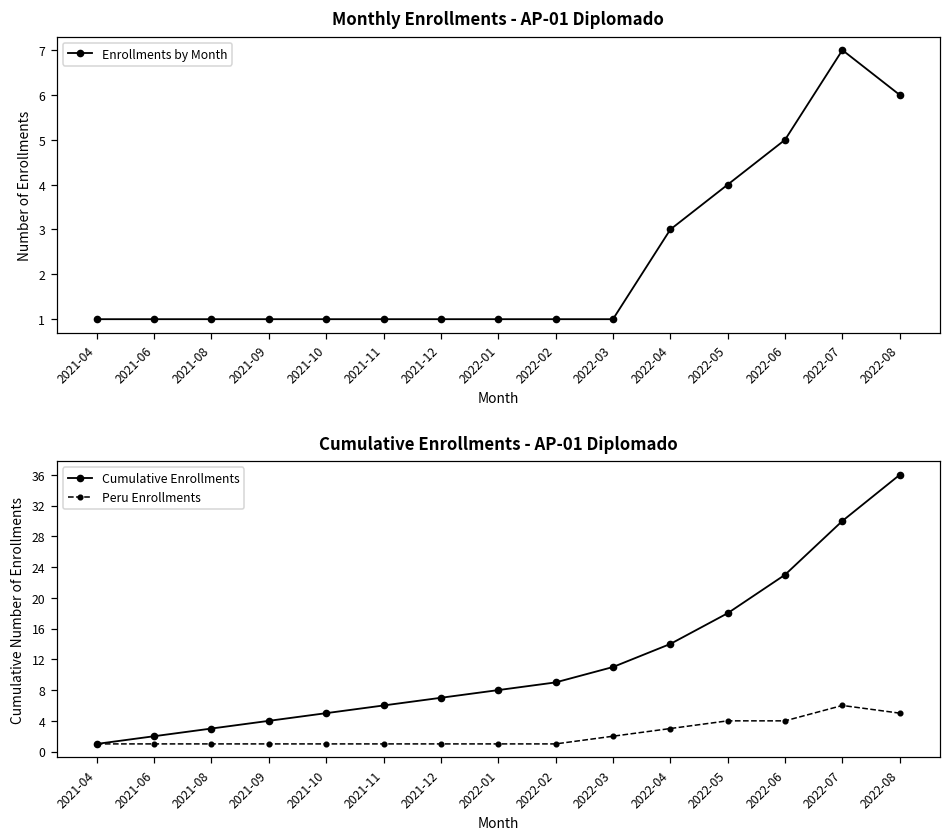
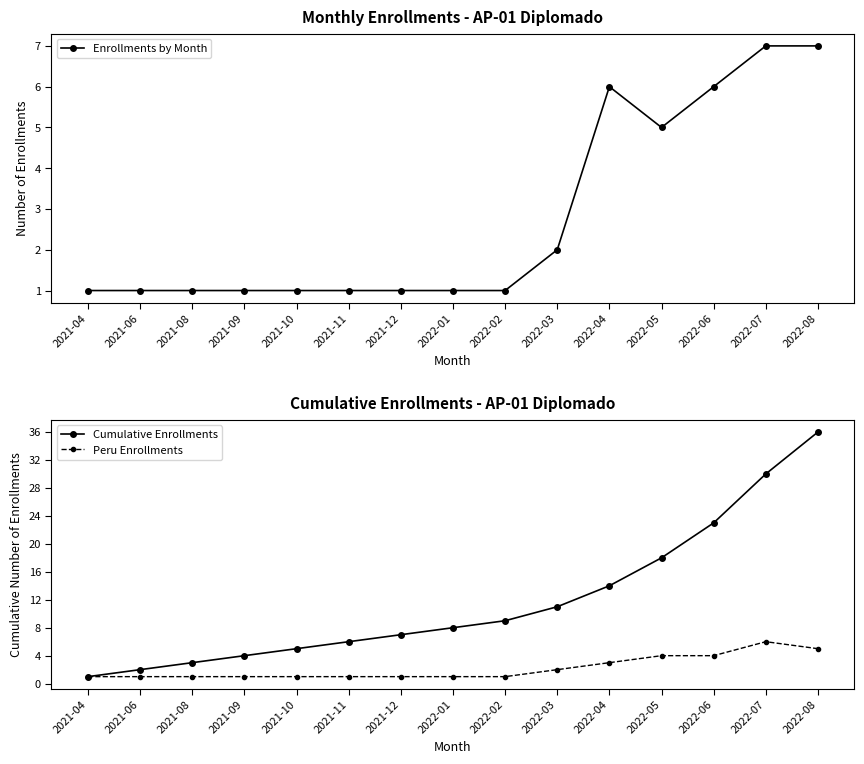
  {
    "Monthly Enrollments - AP-01 Diplomado": {
      "2021-04": 1,
      "2021-06": 1,
      "2021-08": 1,
      "2021-09": 1,
      "2021-10": 1,
      "2021-11": 1,
      "2021-12": 1,
      "2022-01": 1,
      "2022-02": 1,
-     "2022-03": 1,
-     "2022-04": 3,
-     "2022-05": 4,
-     "2022-06": 5,
+     "2022-03": 2,
+     "2022-04": 6,
+     "2022-05": 5,
+     "2022-06": 6,
      "2022-07": 7,
-     "2022-08": 6
+     "2022-08": 7
    }
  }
